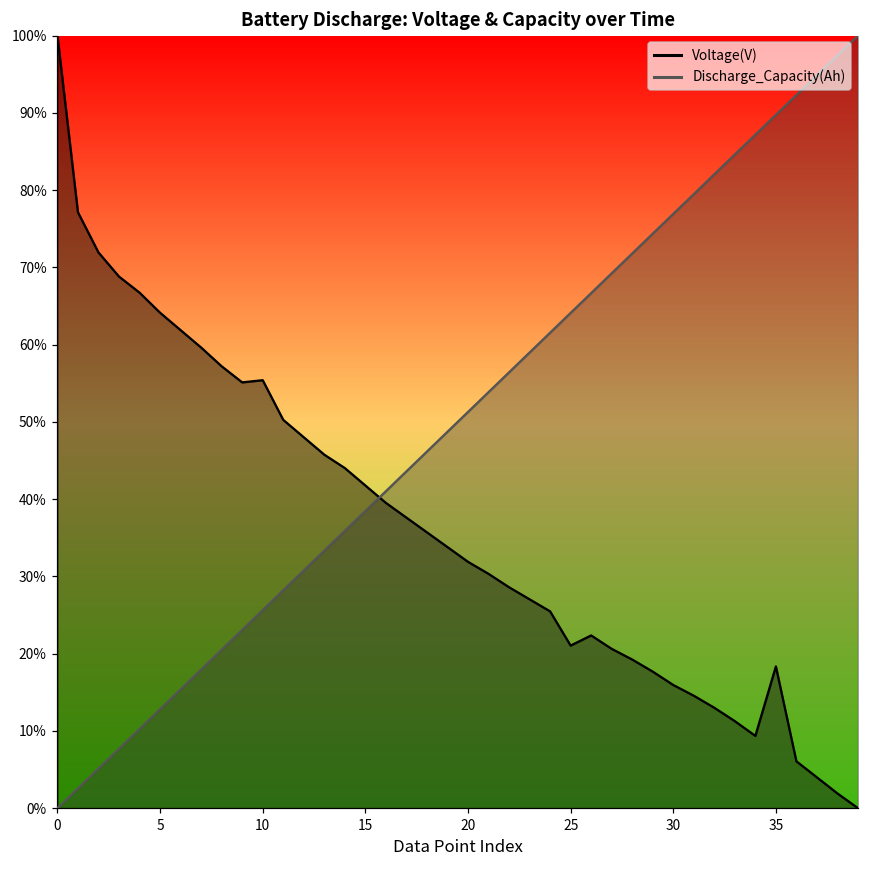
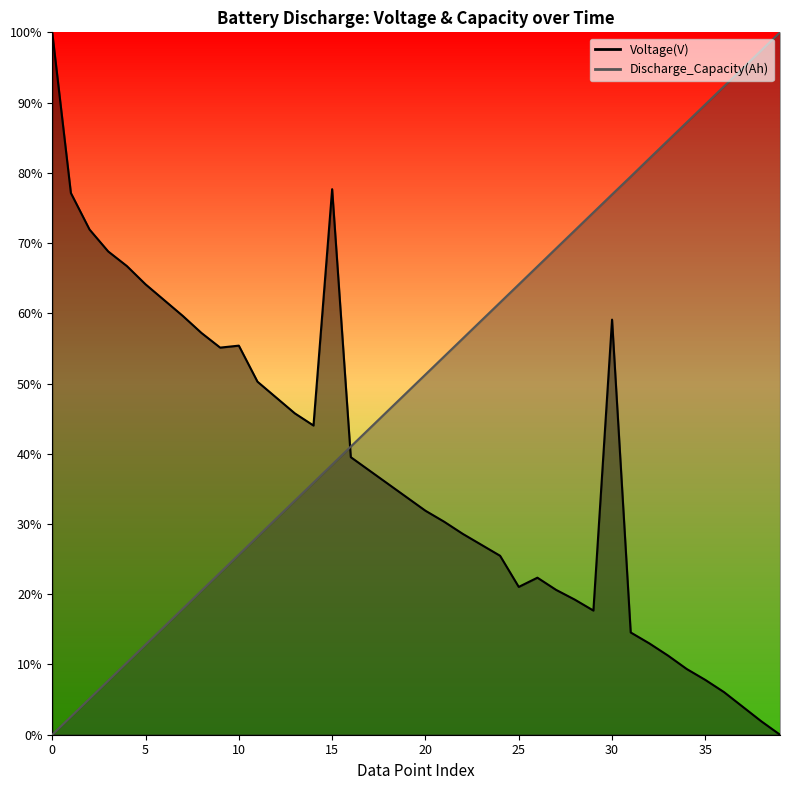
  {
    "Voltage(V)": {
      "0": "100%",
      "5": "64%",
      "10": "55%",
-     "15": "42%",
+     "15": "78%",
      "20": "32%",
      "25": "21%",
-     "30": "16%",
-     "35": "18%"
+     "30": "59%",
+     "35": "8%"
    }
  }
